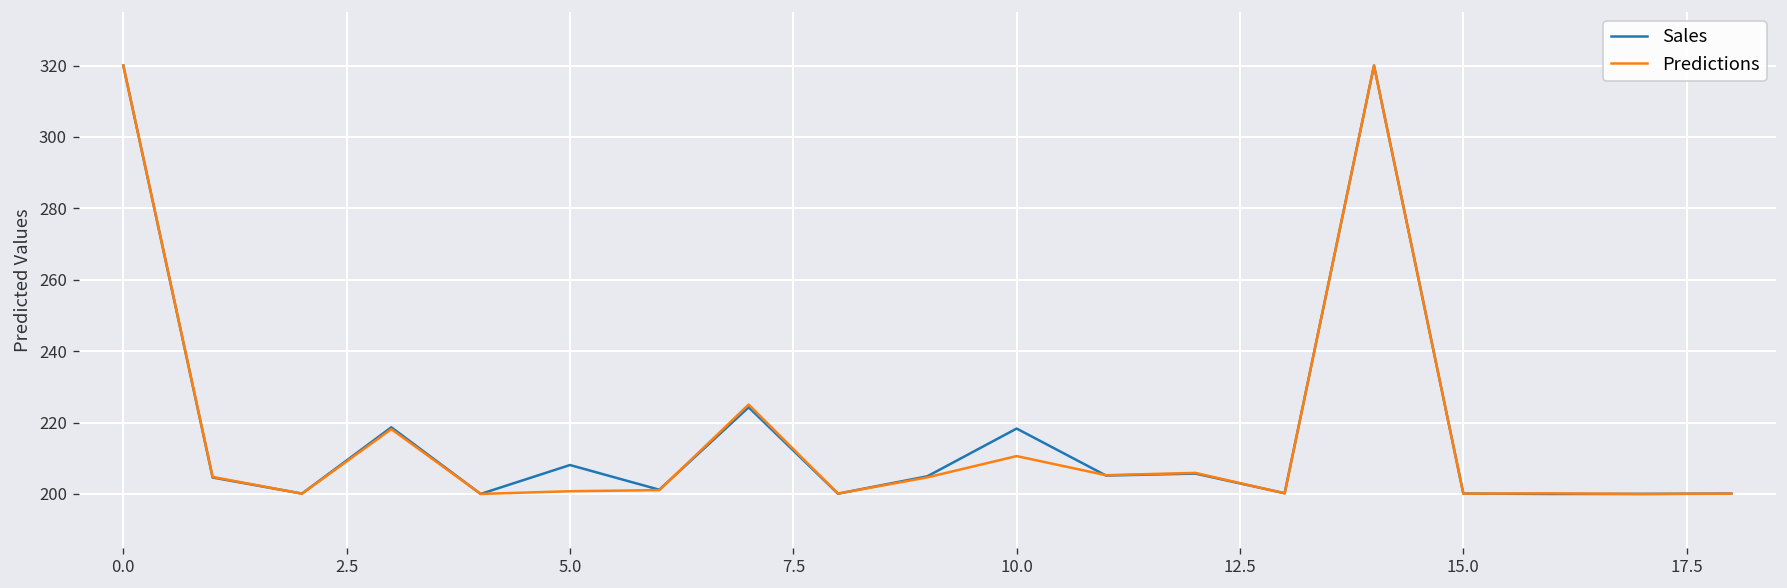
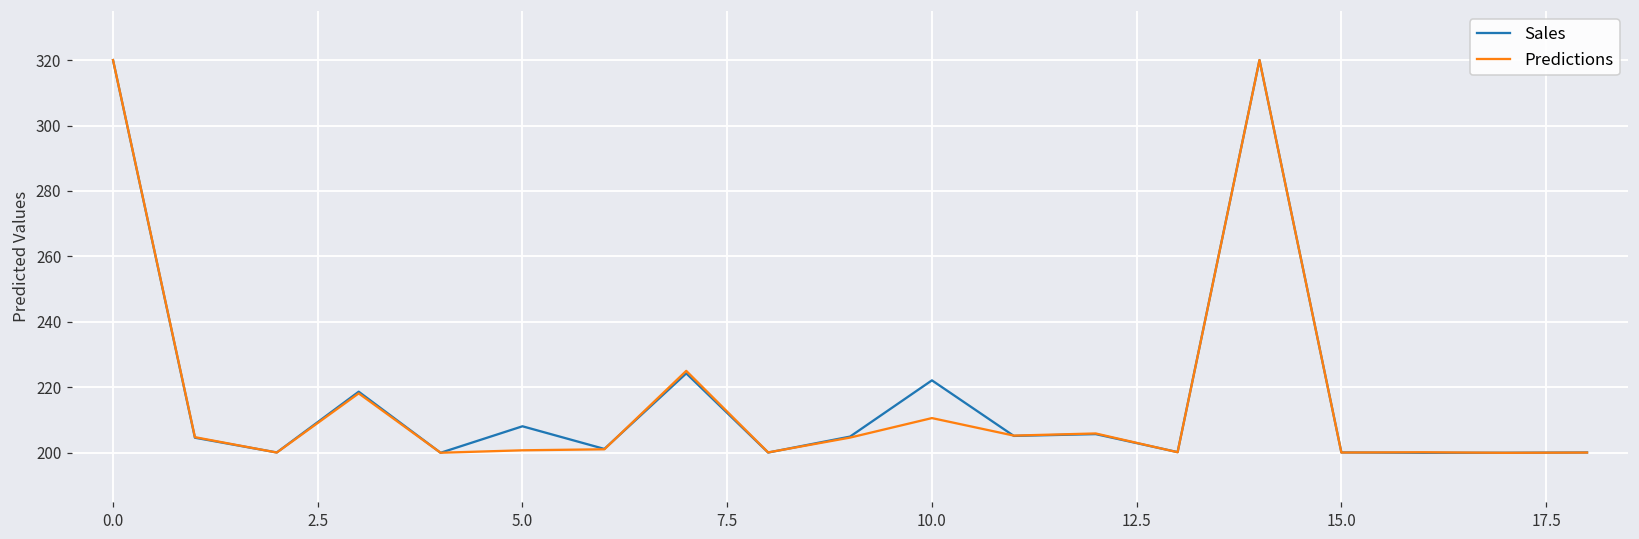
  {
    "Sales": {
      "5.0": 208,
-     "10.0": 218
+     "10.0": 222
    },
    "Predictions": {
      "5.0": 201,
      "10.0": 211
    }
  }
